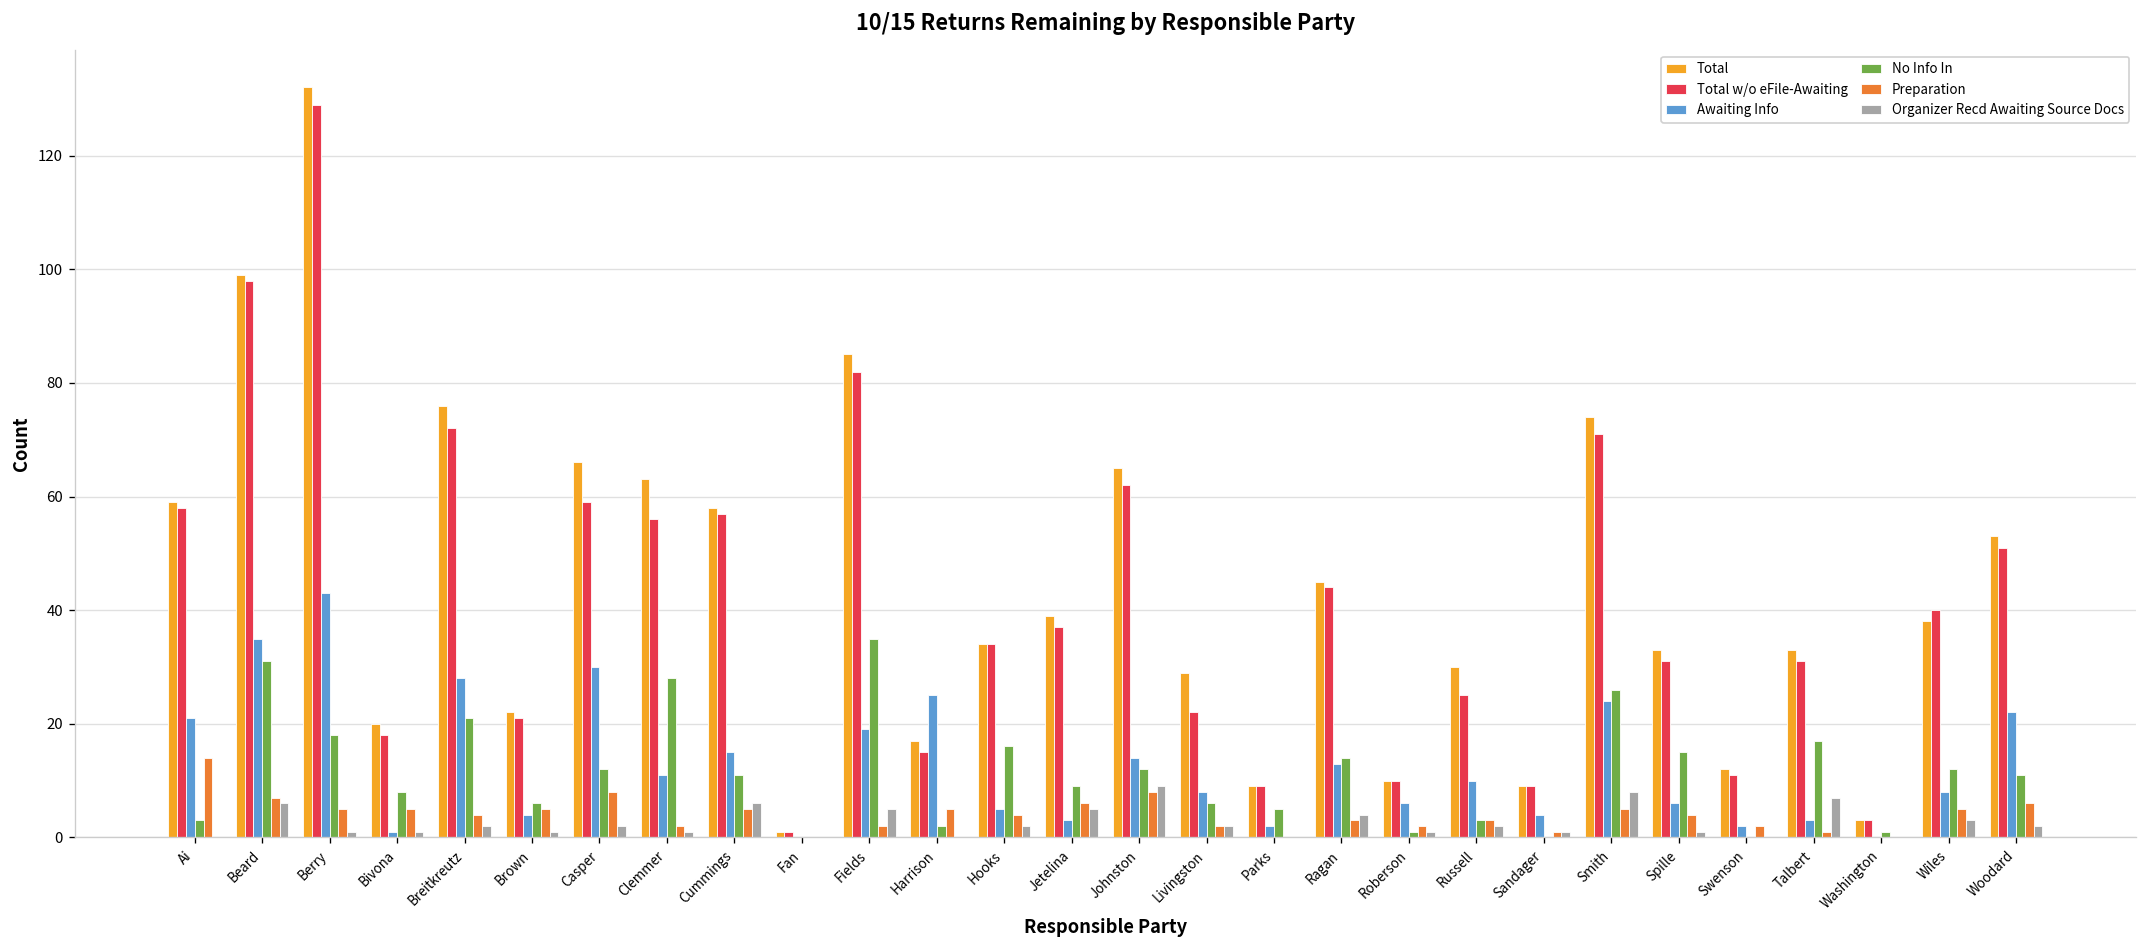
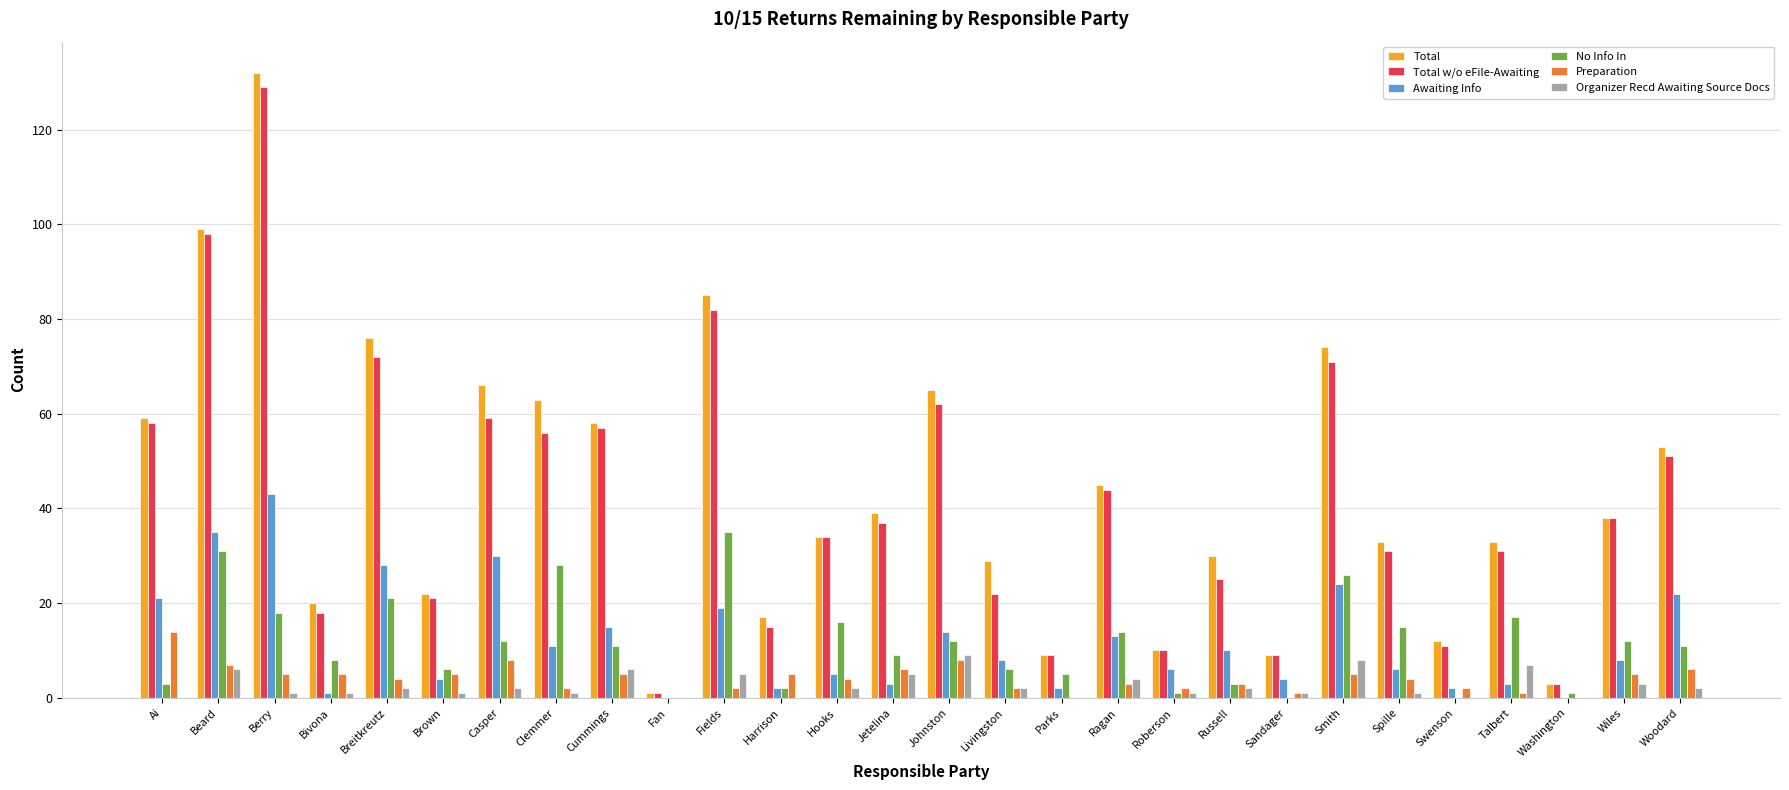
  {
    "Total w/o eFile-Awaiting": {
      "Ai": 58,
      "Beard": 98,
      "Berry": 129,
      "Bivona": 18,
      "Breitkreutz": 72,
      "Brown": 21,
      "Casper": 59,
      "Clemmer": 56,
      "Cummings": 57,
      "Fan": 1,
      "Fields": 82,
      "Harrison": 15,
      "Hooks": 34,
      "Jetelina": 37,
      "Johnston": 62,
      "Livingston": 22,
      "Parks": 9,
      "Ragan": 44,
      "Roberson": 10,
      "Russell": 25,
      "Sandager": 9,
      "Smith": 71,
      "Spille": 31,
      "Swenson": 11,
      "Talbert": 31,
      "Washington": 3,
-     "Wiles": 40,
+     "Wiles": 38,
      "Woodard": 51
    },
    "Awaiting Info": {
      "Ai": 21,
      "Beard": 35,
      "Berry": 43,
      "Bivona": 1,
      "Breitkreutz": 28,
      "Brown": 4,
      "Casper": 30,
      "Clemmer": 11,
      "Cummings": 15,
      "Fan": 0,
      "Fields": 19,
-     "Harrison": 25,
+     "Harrison": 2,
      "Hooks": 5,
      "Jetelina": 3,
      "Johnston": 14,
      "Livingston": 8,
      "Parks": 2,
      "Ragan": 13,
      "Roberson": 6,
      "Russell": 10,
      "Sandager": 4,
      "Smith": 24,
      "Spille": 6,
      "Swenson": 2,
      "Talbert": 3,
      "Washington": 0,
      "Wiles": 8,
      "Woodard": 22
    },
    "No Info In": {
      "Ai": 3,
      "Beard": 31,
      "Berry": 18,
      "Bivona": 8,
      "Breitkreutz": 21,
      "Brown": 6,
      "Casper": 12,
      "Clemmer": 28,
      "Cummings": 11,
      "Fan": 0,
      "Fields": 35,
      "Harrison": 2,
      "Hooks": 16,
      "Jetelina": 9,
      "Johnston": 12,
      "Livingston": 6,
      "Parks": 5,
      "Ragan": 14,
      "Roberson": 1,
      "Russell": 3,
      "Sandager": 0,
      "Smith": 26,
      "Spille": 15,
      "Swenson": 0,
      "Talbert": 17,
      "Washington": 1,
      "Wiles": 12,
      "Woodard": 11
    },
    "Organizer Recd Awaiting Source Docs": {
      "Ai": 0,
      "Beard": 6,
      "Berry": 1,
      "Bivona": 1,
      "Breitkreutz": 2,
      "Brown": 1,
      "Casper": 2,
      "Clemmer": 1,
      "Cummings": 6,
      "Fan": 0,
      "Fields": 5,
      "Harrison": 0,
      "Hooks": 2,
      "Jetelina": 5,
      "Johnston": 9,
      "Livingston": 2,
      "Parks": 0,
      "Ragan": 4,
      "Roberson": 1,
      "Russell": 2,
      "Sandager": 1,
      "Smith": 8,
      "Spille": 1,
      "Swenson": 0,
      "Talbert": 7,
      "Washington": 0,
      "Wiles": 3,
      "Woodard": 2
    }
  }
